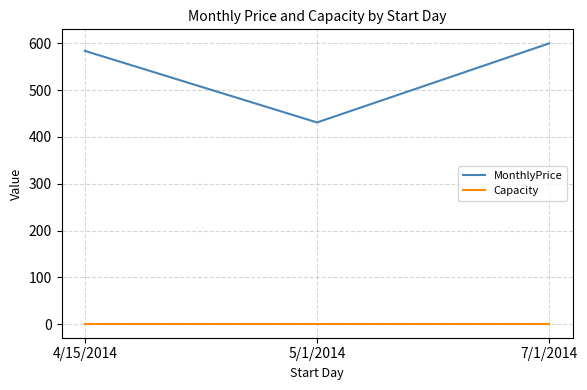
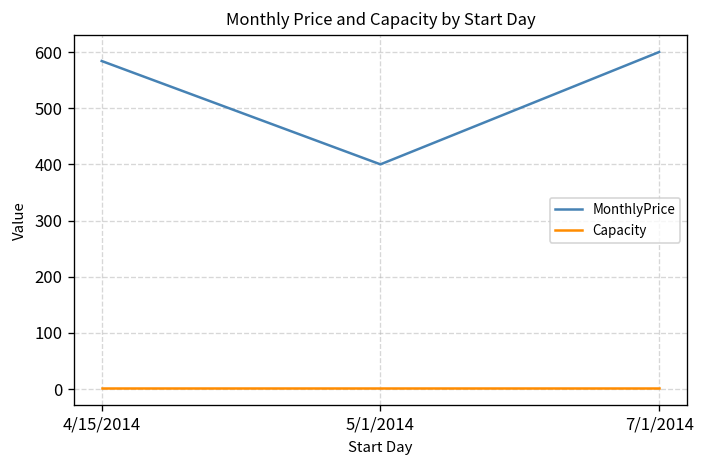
  {
    "MonthlyPrice": {
      "4/15/2014": 580,
-     "5/1/2014": 430,
+     "5/1/2014": 400,
      "7/1/2014": 600
    },
    "Capacity": {
      "4/15/2014": 0,
      "5/1/2014": 0,
      "7/1/2014": 0
    }
  }
